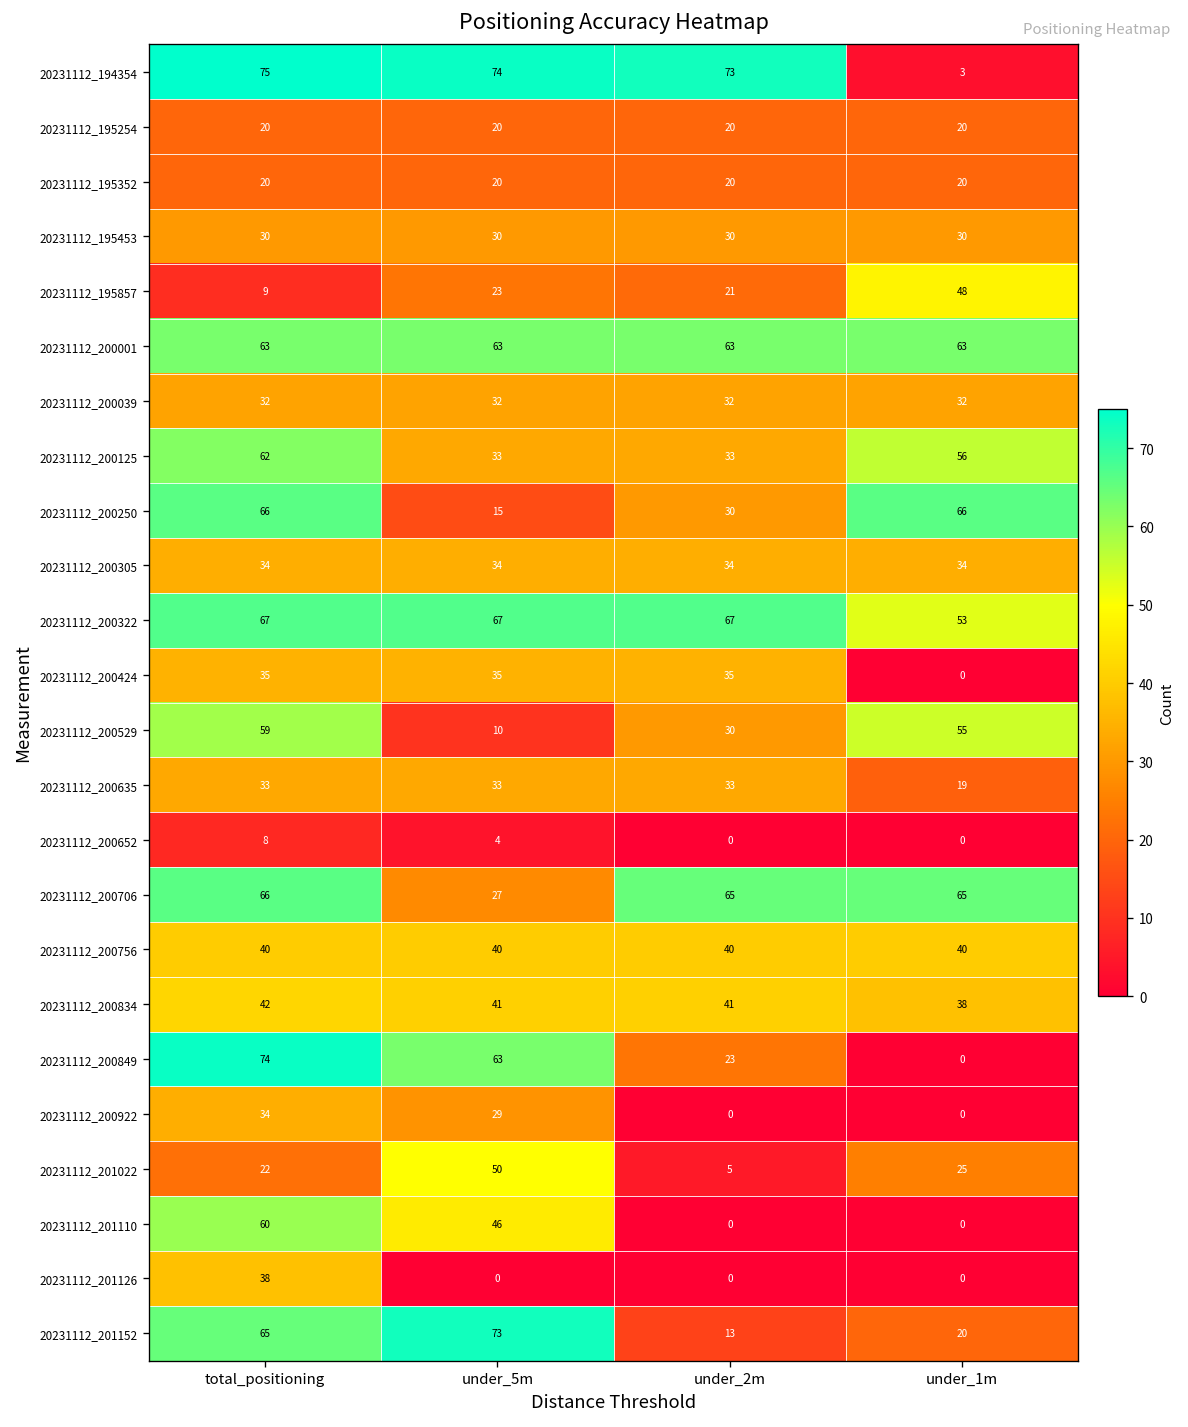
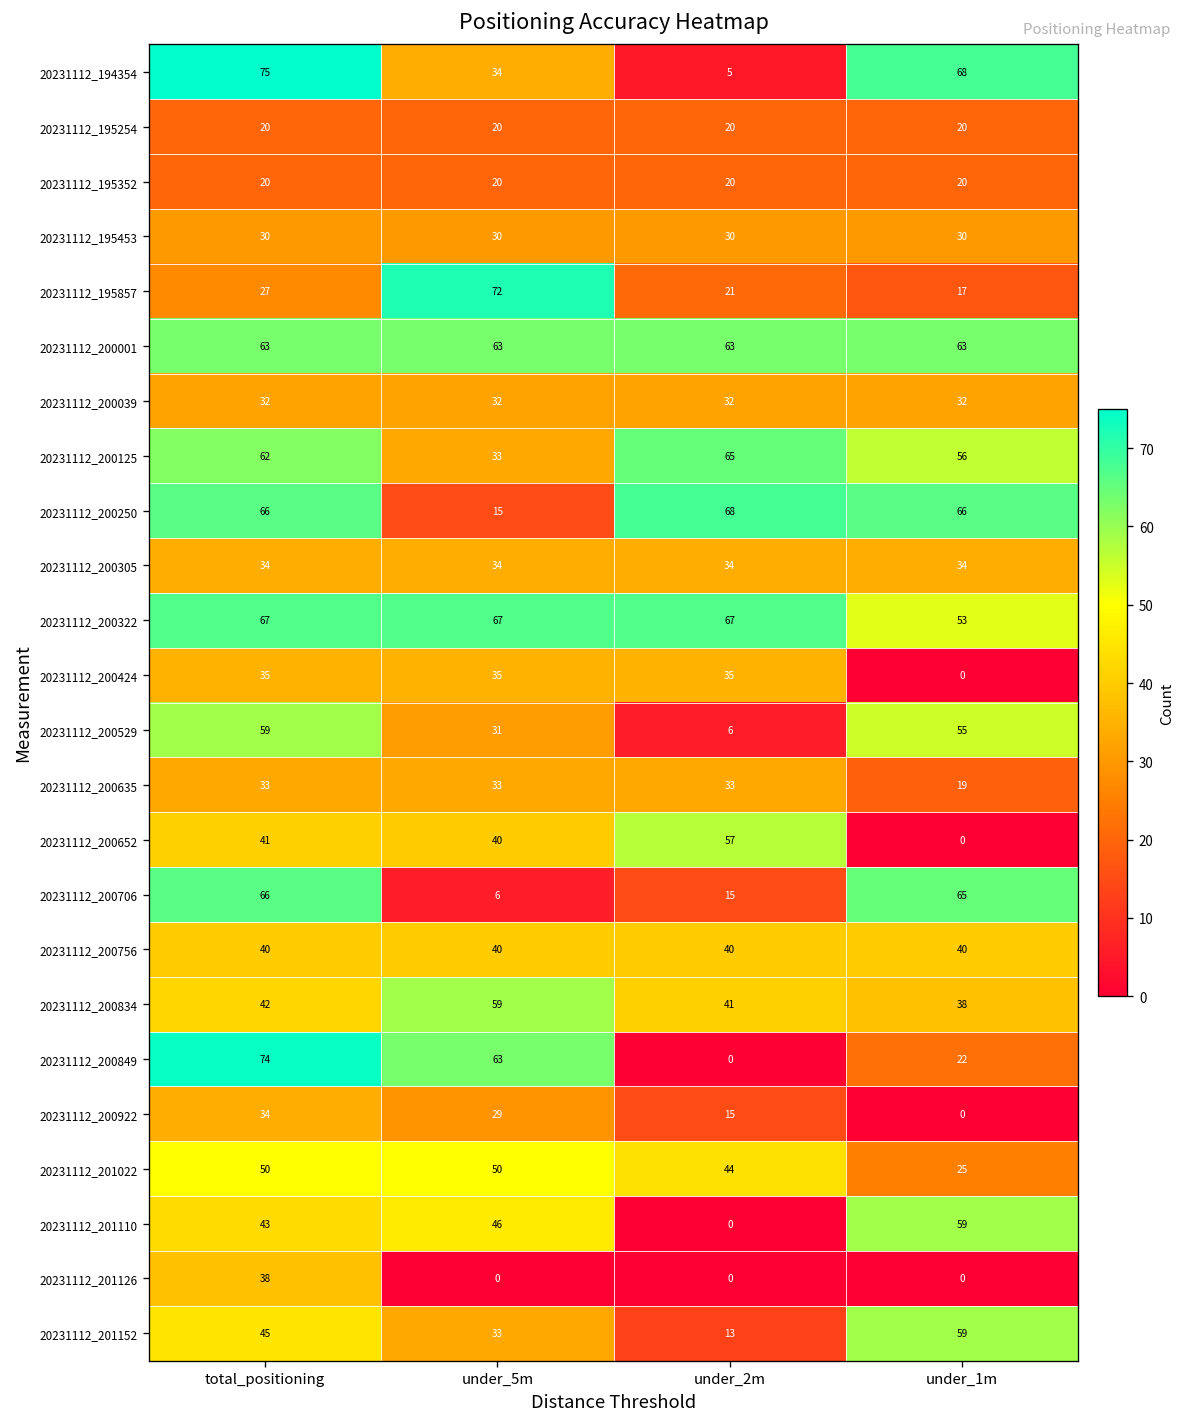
  {
    "20231112_194354": {
      "total_positioning": 75,
-     "under_5m": 74,
-     "under_2m": 73,
-     "under_1m": 3
+     "under_5m": 34,
+     "under_2m": 5,
+     "under_1m": 68
    },
    "20231112_195254": {
      "total_positioning": 20,
      "under_5m": 20,
      "under_2m": 20,
      "under_1m": 20
    },
    "20231112_195352": {
      "total_positioning": 20,
      "under_5m": 20,
      "under_2m": 20,
      "under_1m": 20
    },
    "20231112_195453": {
      "total_positioning": 30,
      "under_5m": 30,
      "under_2m": 30,
      "under_1m": 30
    },
    "20231112_195857": {
-     "total_positioning": 9,
-     "under_5m": 23,
+     "total_positioning": 27,
+     "under_5m": 72,
      "under_2m": 21,
-     "under_1m": 48
+     "under_1m": 17
    },
    "20231112_200001": {
      "total_positioning": 63,
      "under_5m": 63,
      "under_2m": 63,
      "under_1m": 63
    },
    "20231112_200039": {
      "total_positioning": 32,
      "under_5m": 32,
      "under_2m": 32,
      "under_1m": 32
    },
    "20231112_200125": {
      "total_positioning": 62,
      "under_5m": 33,
-     "under_2m": 33,
+     "under_2m": 65,
      "under_1m": 56
    },
    "20231112_200250": {
      "total_positioning": 66,
      "under_5m": 15,
-     "under_2m": 30,
+     "under_2m": 68,
      "under_1m": 66
    },
    "20231112_200305": {
      "total_positioning": 34,
      "under_5m": 34,
      "under_2m": 34,
      "under_1m": 34
    },
    "20231112_200322": {
      "total_positioning": 67,
      "under_5m": 67,
      "under_2m": 67,
      "under_1m": 53
    },
    "20231112_200424": {
      "total_positioning": 35,
      "under_5m": 35,
      "under_2m": 35,
      "under_1m": 0
    },
    "20231112_200529": {
      "total_positioning": 59,
-     "under_5m": 10,
-     "under_2m": 30,
+     "under_5m": 31,
+     "under_2m": 6,
      "under_1m": 55
    },
    "20231112_200635": {
      "total_positioning": 33,
      "under_5m": 33,
      "under_2m": 33,
      "under_1m": 19
    },
    "20231112_200652": {
-     "total_positioning": 8,
-     "under_5m": 4,
-     "under_2m": 0,
+     "total_positioning": 41,
+     "under_5m": 40,
+     "under_2m": 57,
      "under_1m": 0
    },
    "20231112_200706": {
      "total_positioning": 66,
-     "under_5m": 27,
-     "under_2m": 65,
+     "under_5m": 6,
+     "under_2m": 15,
      "under_1m": 65
    },
    "20231112_200756": {
      "total_positioning": 40,
      "under_5m": 40,
      "under_2m": 40,
      "under_1m": 40
    },
    "20231112_200834": {
      "total_positioning": 42,
-     "under_5m": 41,
+     "under_5m": 59,
      "under_2m": 41,
      "under_1m": 38
    },
    "20231112_200849": {
      "total_positioning": 74,
      "under_5m": 63,
-     "under_2m": 23,
-     "under_1m": 0
+     "under_2m": 0,
+     "under_1m": 22
    },
    "20231112_200922": {
      "total_positioning": 34,
      "under_5m": 29,
-     "under_2m": 0,
+     "under_2m": 15,
      "under_1m": 0
    },
    "20231112_201022": {
-     "total_positioning": 22,
+     "total_positioning": 50,
      "under_5m": 50,
-     "under_2m": 5,
+     "under_2m": 44,
      "under_1m": 25
    },
    "20231112_201110": {
-     "total_positioning": 60,
+     "total_positioning": 43,
      "under_5m": 46,
      "under_2m": 0,
-     "under_1m": 0
+     "under_1m": 59
    },
    "20231112_201126": {
      "total_positioning": 38,
      "under_5m": 0,
      "under_2m": 0,
      "under_1m": 0
    },
    "20231112_201152": {
-     "total_positioning": 65,
-     "under_5m": 73,
+     "total_positioning": 45,
+     "under_5m": 33,
      "under_2m": 13,
-     "under_1m": 20
+     "under_1m": 59
    }
  }
